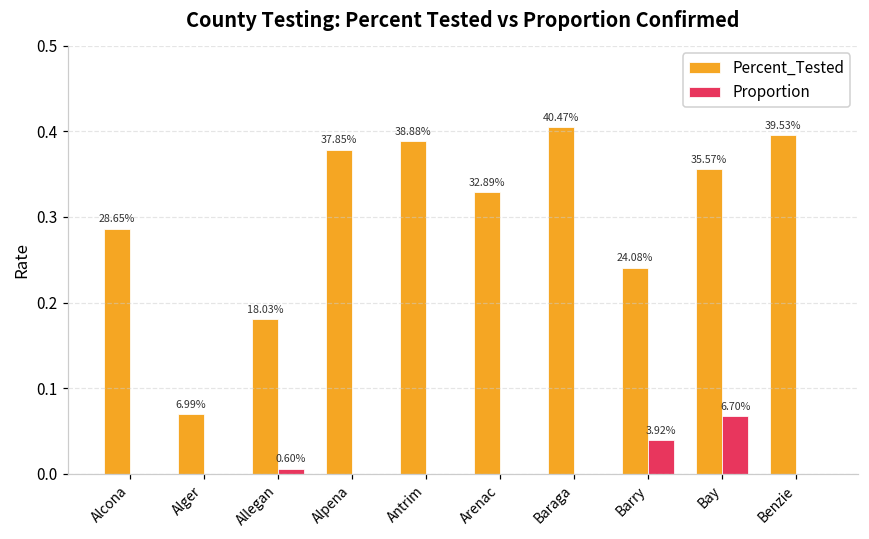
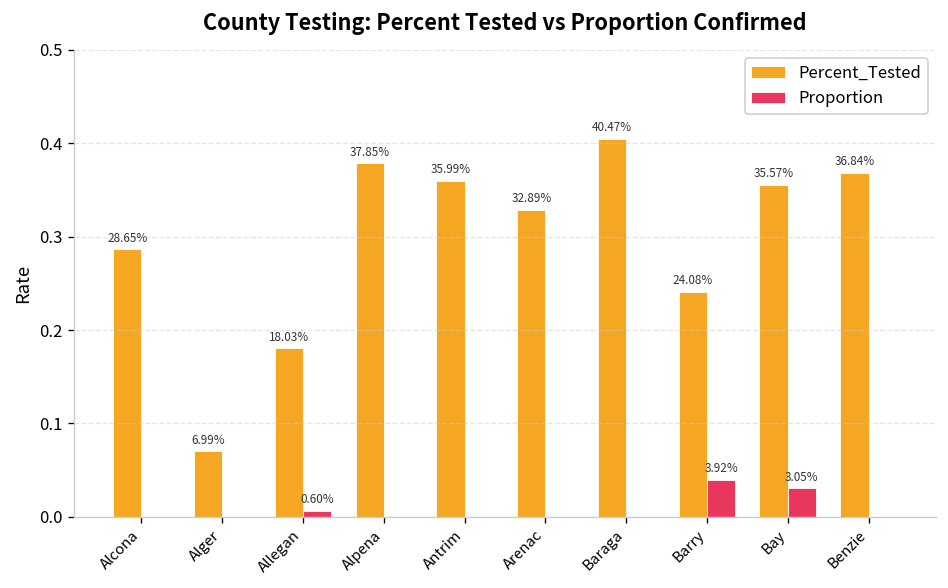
  {
    "Percent_Tested": {
      "Alcona": "28.65%",
      "Alger": "6.99%",
      "Allegan": "18.03%",
      "Alpena": "37.85%",
-     "Antrim": "38.88%",
+     "Antrim": "35.99%",
      "Arenac": "32.89%",
      "Baraga": "40.47%",
      "Barry": "24.08%",
      "Bay": "35.57%",
-     "Benzie": "39.53%"
+     "Benzie": "36.84%"
    },
    "Proportion": {
      "Allegan": "0.60%",
      "Barry": "3.92%",
-     "Bay": "6.70%"
+     "Bay": "3.05%"
    }
  }
